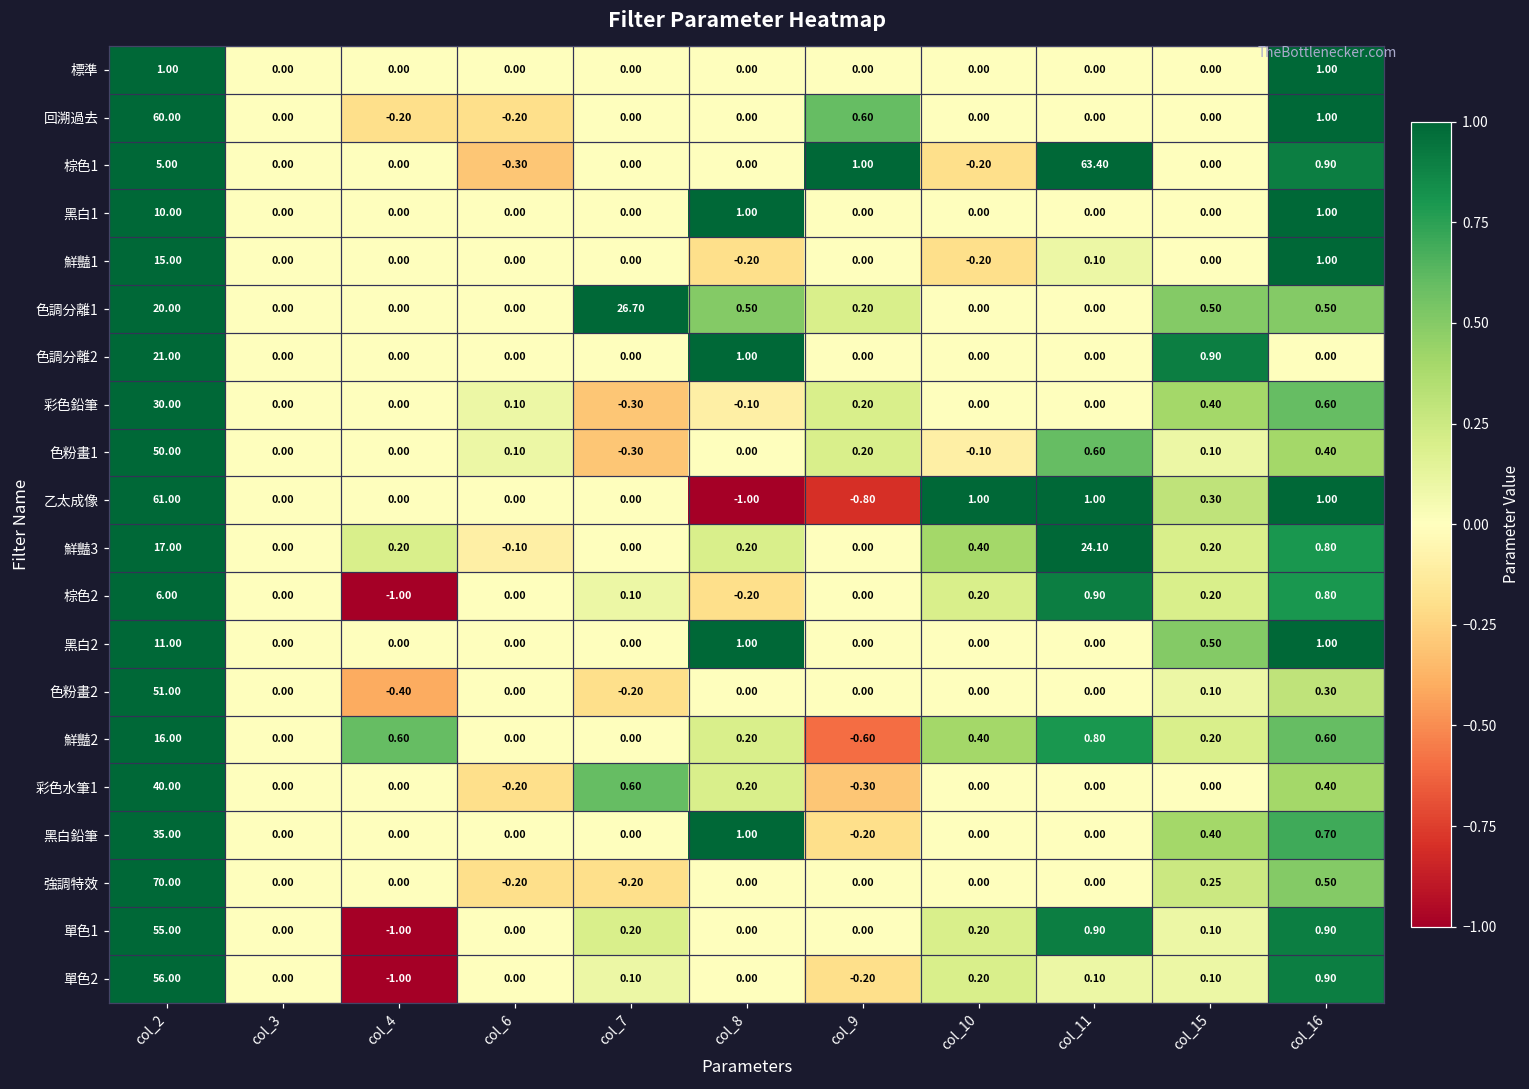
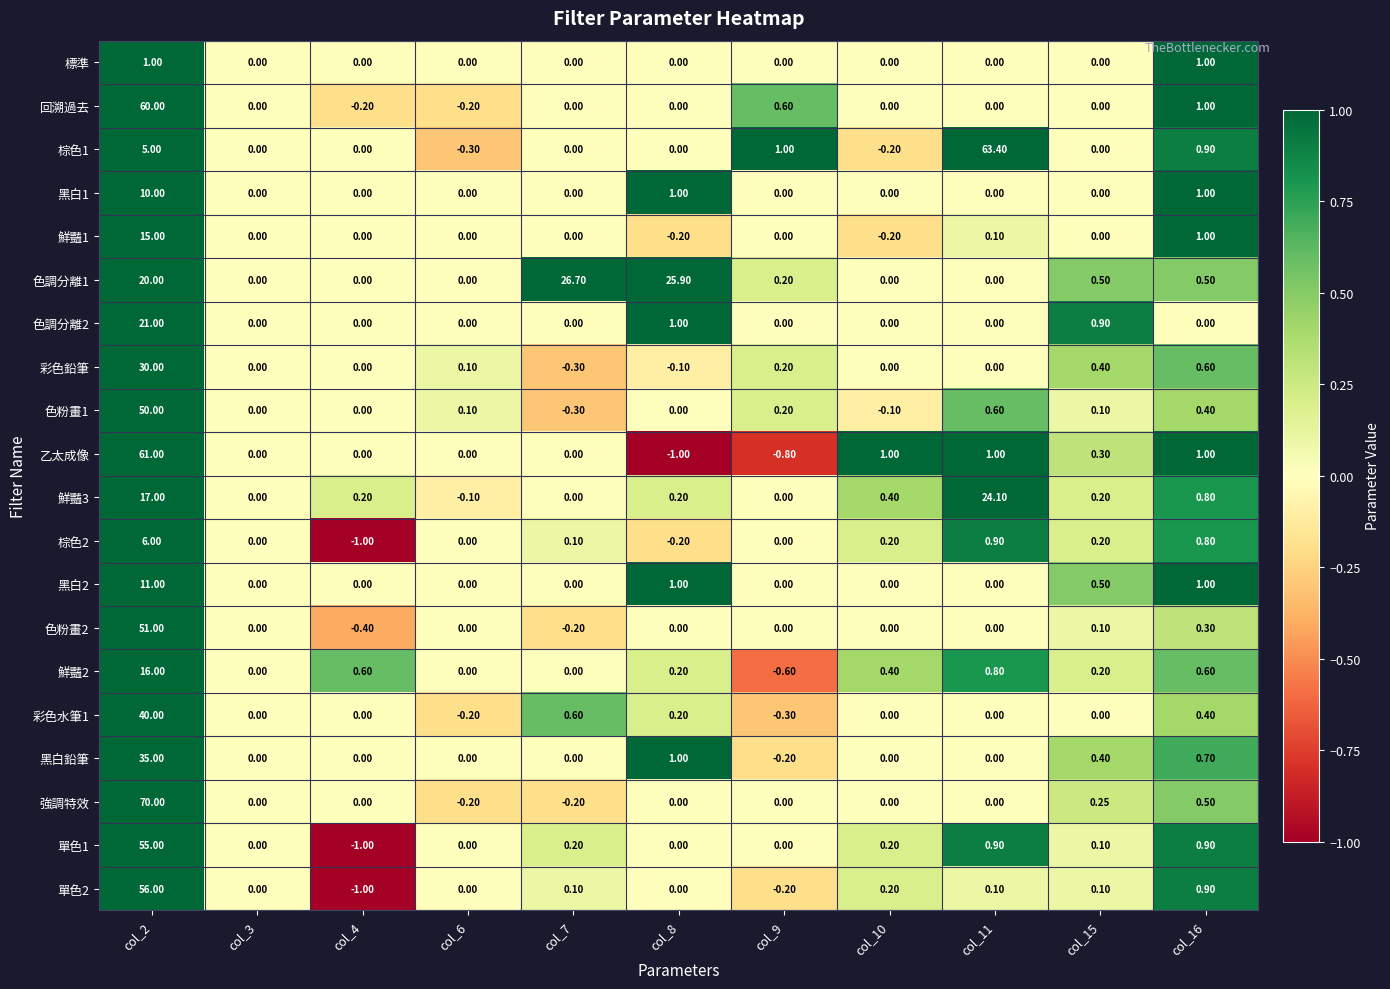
  {
    "色調分離1": {
      "col_2": 20.00,
      "col_3": 0.00,
      "col_4": 0.00,
      "col_6": 0.00,
      "col_7": 26.70,
-     "col_8": 0.50,
+     "col_8": 25.90,
      "col_9": 0.20,
      "col_10": 0.00,
      "col_11": 0.00,
      "col_15": 0.50,
      "col_16": 0.50
    }
  }
